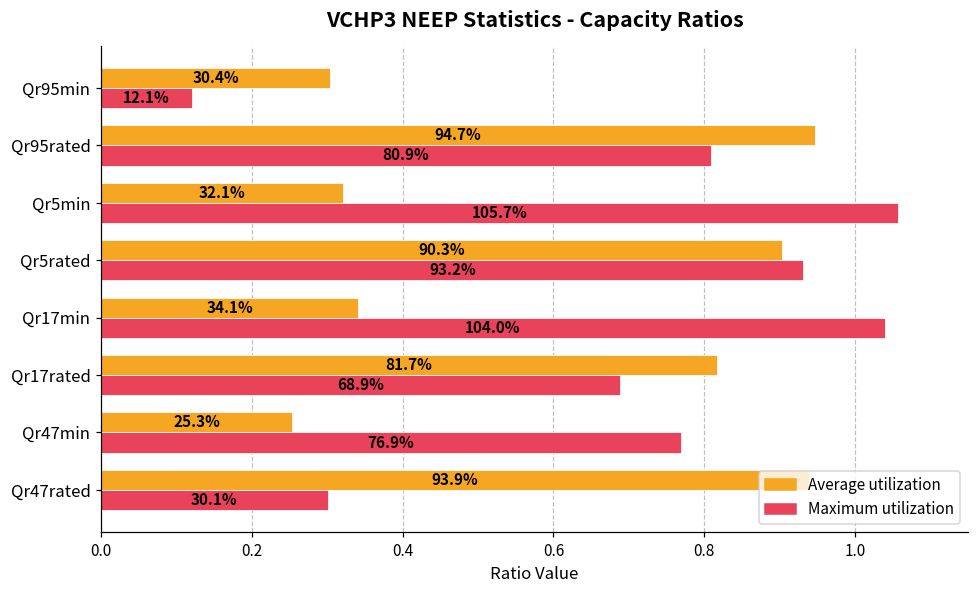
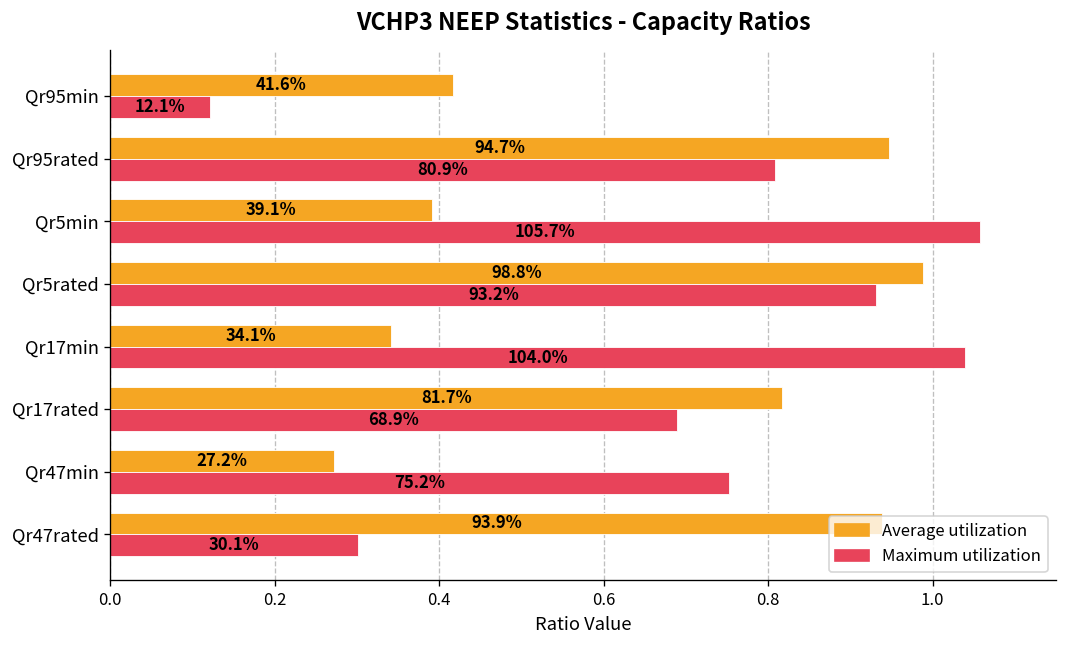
  {
    "Average utilization": {
-     "Qr95min": "30.4%",
+     "Qr95min": "41.6%",
      "Qr95rated": "94.7%",
-     "Qr5min": "32.1%",
-     "Qr5rated": "90.3%",
+     "Qr5min": "39.1%",
+     "Qr5rated": "98.8%",
      "Qr17min": "34.1%",
      "Qr17rated": "81.7%",
-     "Qr47min": "25.3%"
+     "Qr47min": "27.2%"
    },
    "Maximum utilization": {
      "Qr95min": "12.1%",
      "Qr95rated": "80.9%",
      "Qr5min": "105.7%",
      "Qr5rated": "93.2%",
      "Qr17min": "104.0%",
      "Qr17rated": "68.9%",
-     "Qr47min": "76.9%",
+     "Qr47min": "75.2%",
      "Qr47rated": "30.1%"
    }
  }
